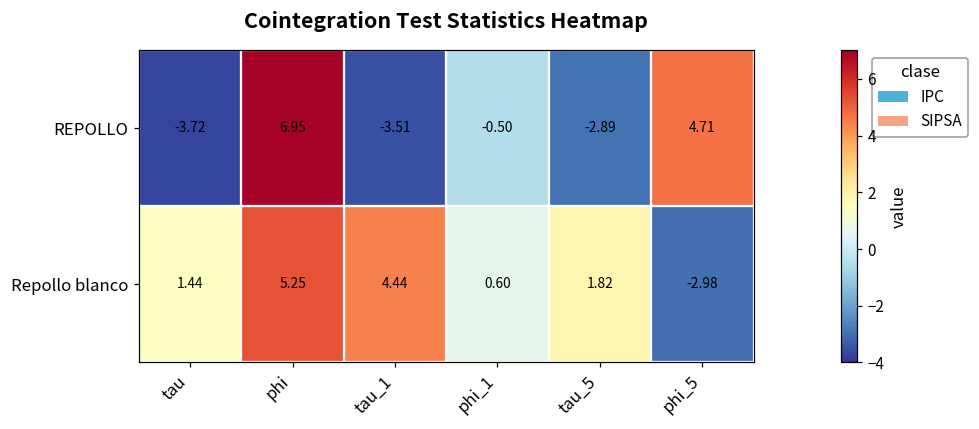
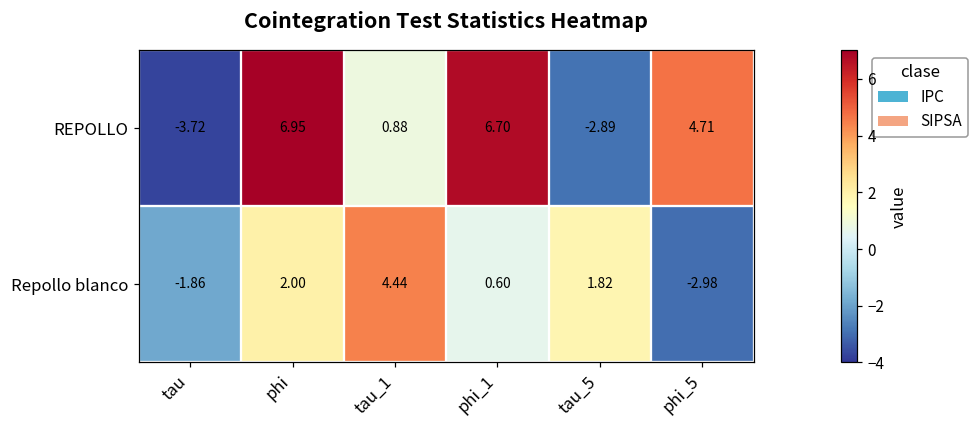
  {
    "REPOLLO": {
      "tau": -3.72,
      "phi": 6.95,
-     "tau_1": -3.51,
-     "phi_1": -0.50,
+     "tau_1": 0.88,
+     "phi_1": 6.70,
      "tau_5": -2.89,
      "phi_5": 4.71
    },
    "Repollo blanco": {
-     "tau": 1.44,
-     "phi": 5.25,
+     "tau": -1.86,
+     "phi": 2.00,
      "tau_1": 4.44,
      "phi_1": 0.60,
      "tau_5": 1.82,
      "phi_5": -2.98
    }
  }
